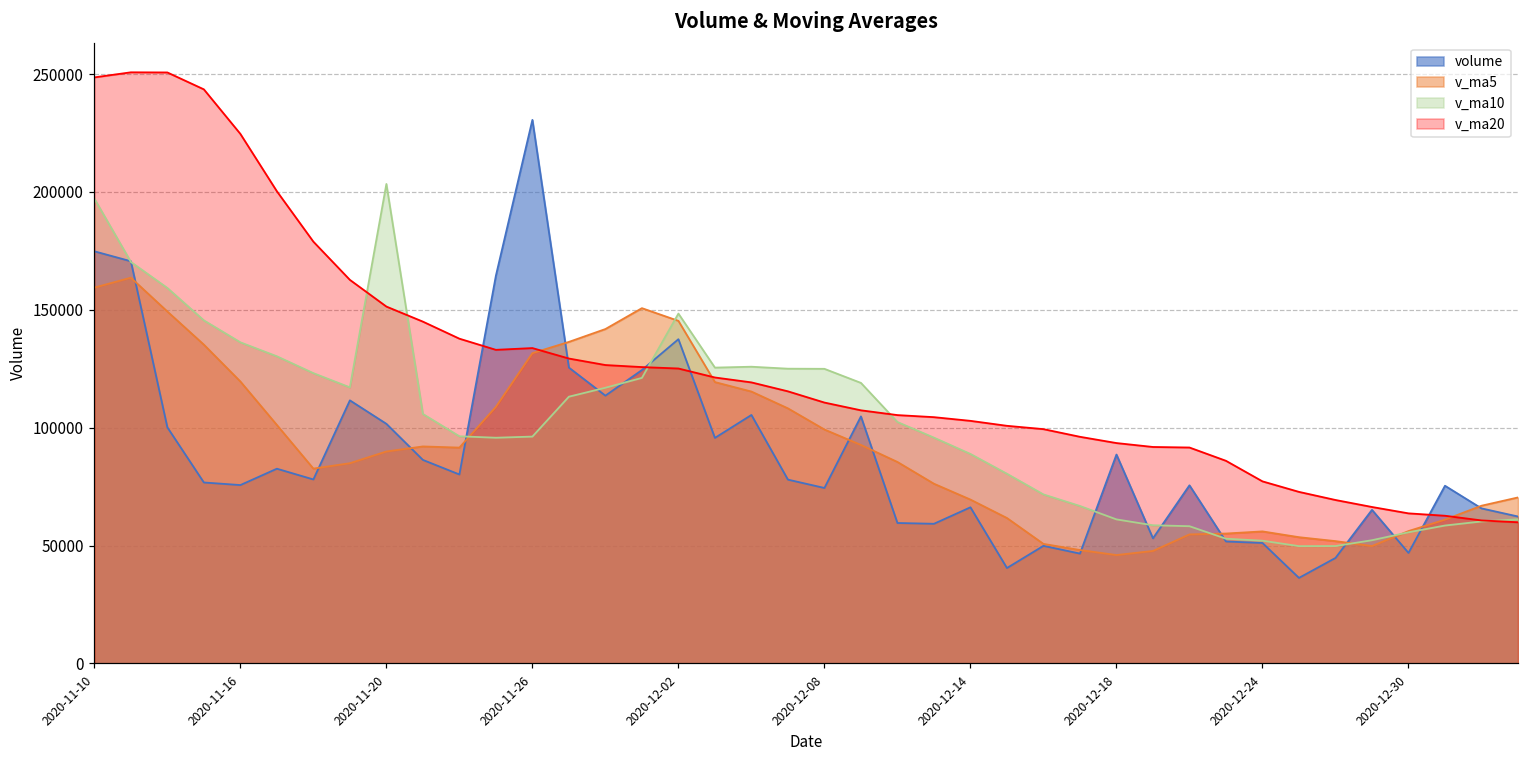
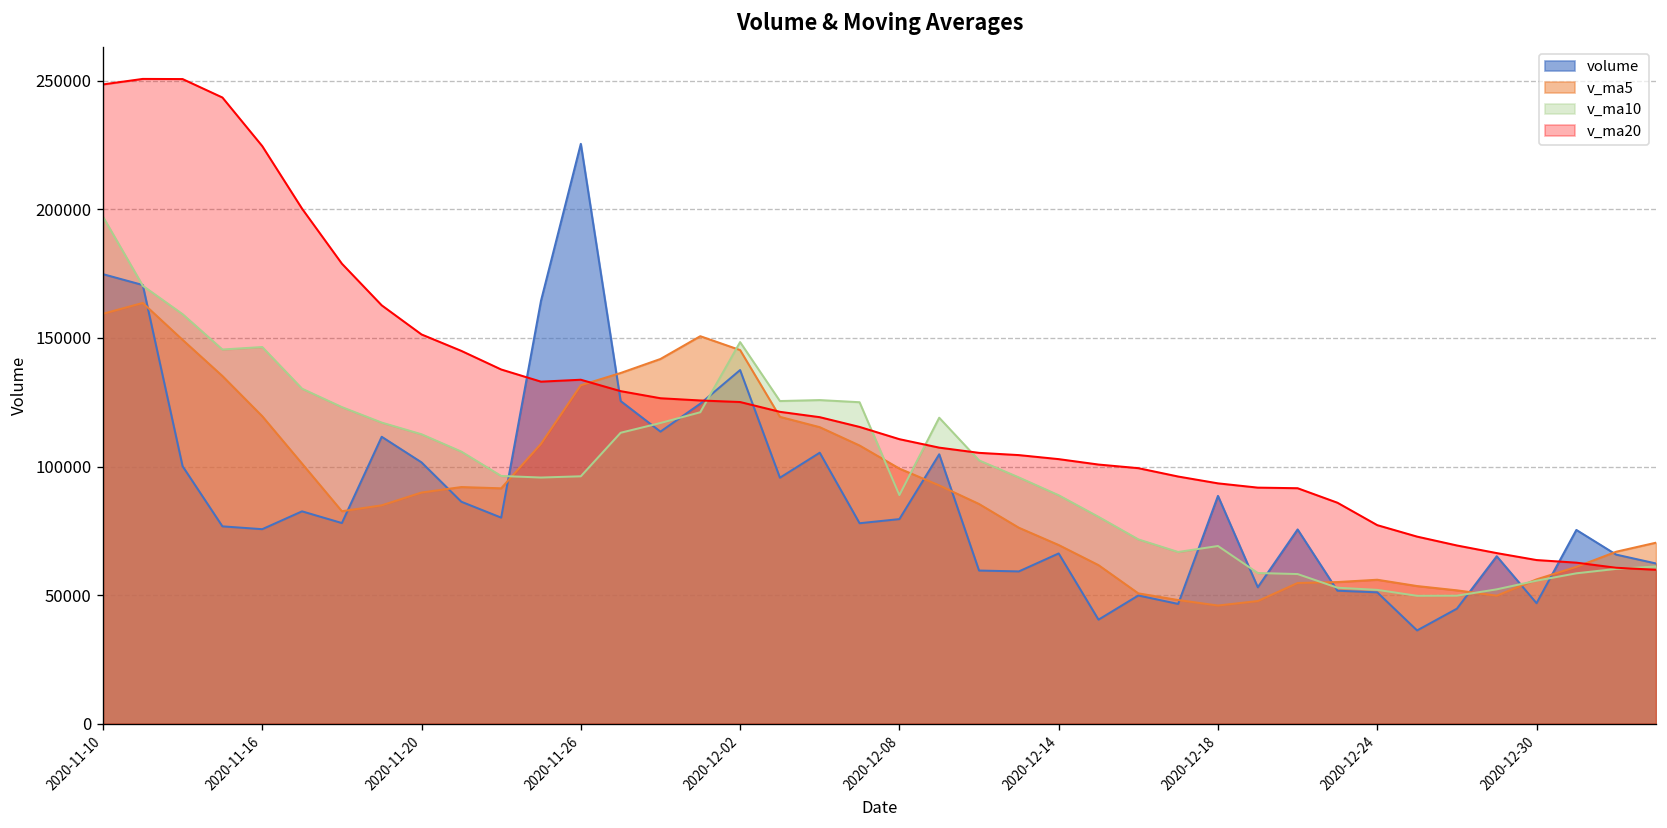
  {
    "volume": {
      "2020-11-10": 175000,
      "2020-11-16": 76000,
      "2020-11-20": 102000,
-     "2020-11-26": 231000,
+     "2020-11-26": 225000,
      "2020-12-02": 138000,
-     "2020-12-08": 74000,
+     "2020-12-08": 80000,
      "2020-12-14": 66000,
      "2020-12-18": 89000,
      "2020-12-30": 47000
    },
    "v_ma10": {
      "2020-11-10": 197000,
-     "2020-11-16": 136000,
-     "2020-11-20": 203000,
+     "2020-11-16": 146000,
+     "2020-11-20": 113000,
      "2020-11-26": 96000,
      "2020-12-02": 148000,
-     "2020-12-08": 125000,
+     "2020-12-08": 89000,
      "2020-12-14": 89000,
-     "2020-12-18": 61000
+     "2020-12-18": 69000
    }
  }
